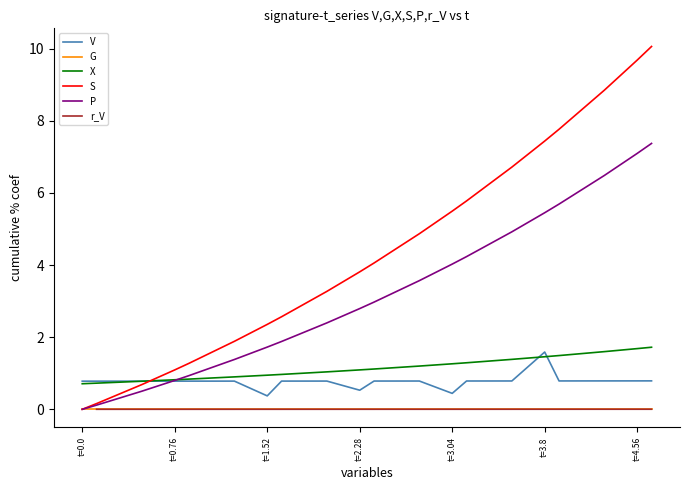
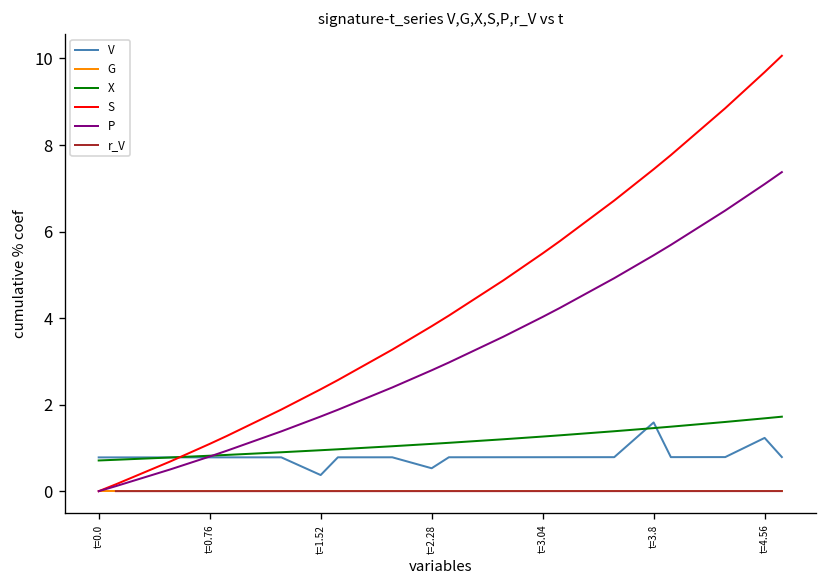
  {
    "V": {
      "t=1.52": 0.4,
      "t=2.28": 0.5,
-     "t=3.04": 0.4,
+     "t=3.04": 0.8,
      "t=3.8": 1.6,
-     "t=4.56": 0.8
+     "t=4.56": 1.2
    },
    "X": {
      "t=1.52": 0.9,
      "t=2.28": 1.1,
      "t=3.04": 1.3,
      "t=3.8": 1.5,
      "t=4.56": 1.7
    },
    "S": {
      "t=0.76": 1.1,
      "t=1.52": 2.4,
      "t=2.28": 3.8,
      "t=3.04": 5.5,
      "t=3.8": 7.4,
      "t=4.56": 9.7
    },
    "P": {
      "t=1.52": 1.7,
      "t=2.28": 2.8,
      "t=3.04": 4.0,
      "t=3.8": 5.5,
      "t=4.56": 7.1
    }
  }
